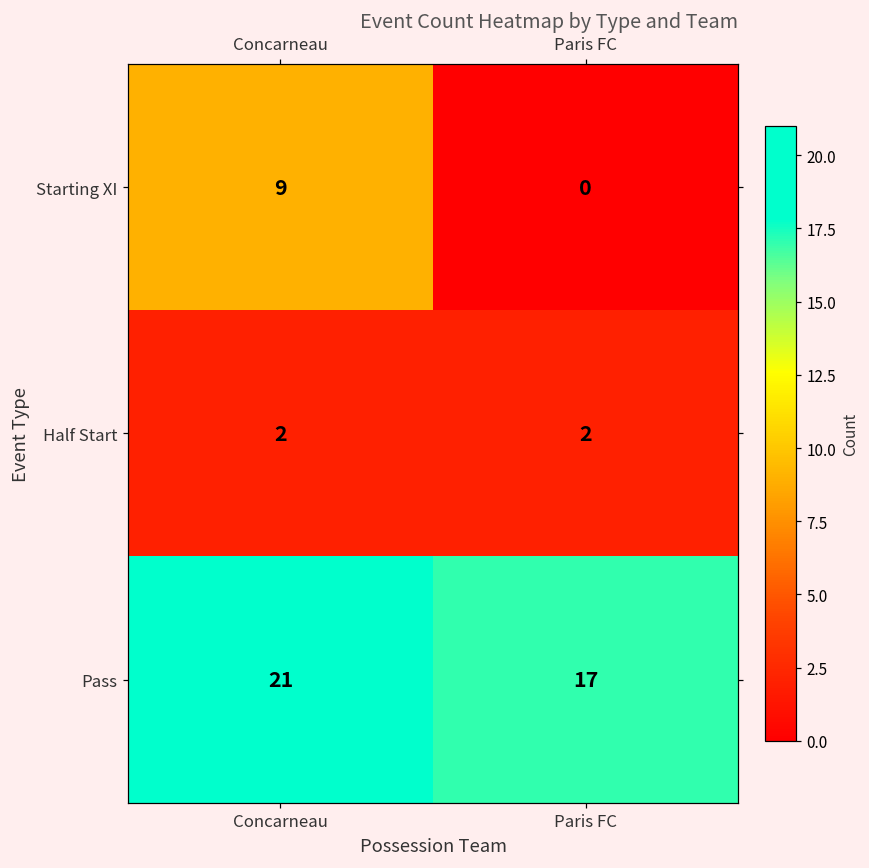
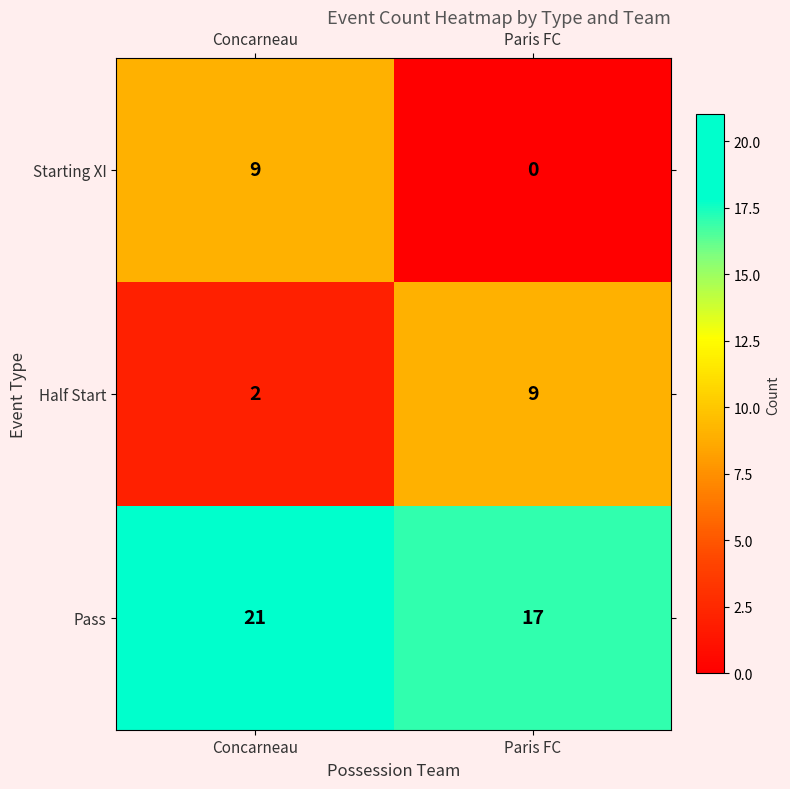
  {
    "Starting XI": {
      "Concarneau": 9,
      "Paris FC": 0
    },
    "Half Start": {
      "Concarneau": 2,
-     "Paris FC": 2
+     "Paris FC": 9
    },
    "Pass": {
      "Concarneau": 21,
      "Paris FC": 17
    }
  }
